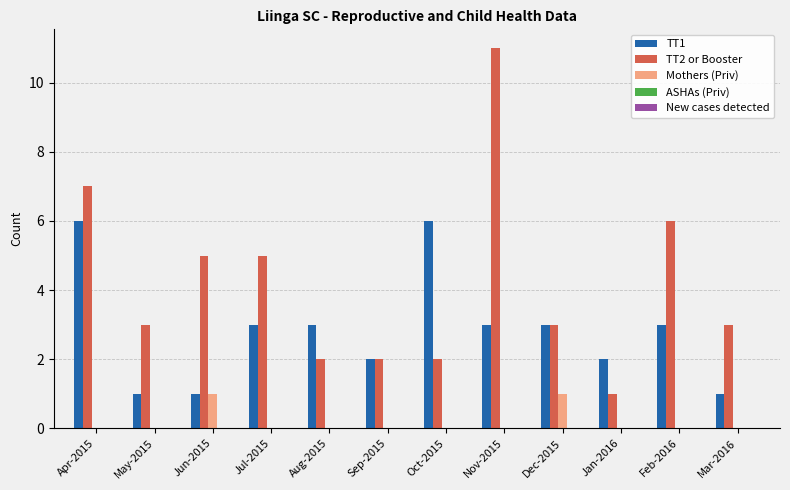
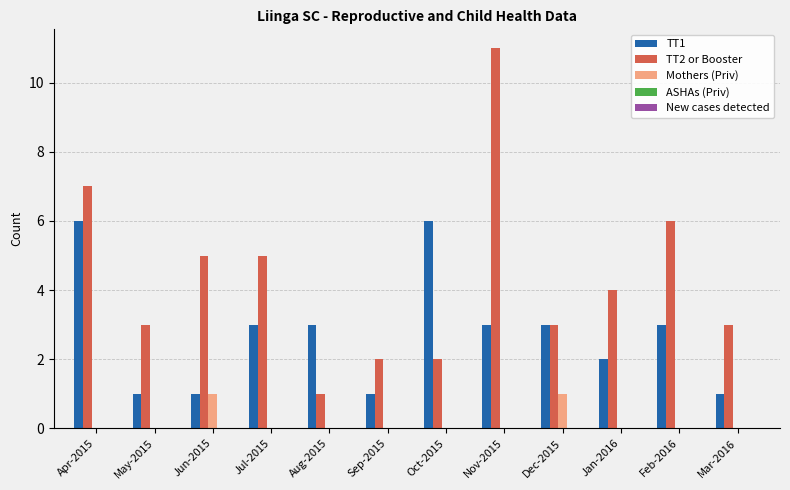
  {
    "TT1": {
      "Apr-2015": 6,
      "May-2015": 1,
      "Jun-2015": 1,
      "Jul-2015": 3,
      "Aug-2015": 3,
-     "Sep-2015": 2,
+     "Sep-2015": 1,
      "Oct-2015": 6,
      "Nov-2015": 3,
      "Dec-2015": 3,
      "Jan-2016": 2,
      "Feb-2016": 3,
      "Mar-2016": 1
    },
    "TT2 or Booster": {
      "Apr-2015": 7,
      "May-2015": 3,
      "Jun-2015": 5,
      "Jul-2015": 5,
-     "Aug-2015": 2,
+     "Aug-2015": 1,
      "Sep-2015": 2,
      "Oct-2015": 2,
      "Nov-2015": 11,
      "Dec-2015": 3,
-     "Jan-2016": 1,
+     "Jan-2016": 4,
      "Feb-2016": 6,
      "Mar-2016": 3
    },
    "Mothers (Priv)": {
      "Apr-2015": 0,
      "May-2015": 0,
      "Jun-2015": 1,
      "Jul-2015": 0,
      "Aug-2015": 0,
      "Sep-2015": 0,
      "Oct-2015": 0,
      "Nov-2015": 0,
      "Dec-2015": 1,
      "Jan-2016": 0,
      "Feb-2016": 0,
      "Mar-2016": 0
    },
    "ASHAs (Priv)": {
      "Apr-2015": 0,
      "May-2015": 0,
      "Jun-2015": 0,
      "Jul-2015": 0,
      "Aug-2015": 0,
      "Sep-2015": 0,
      "Oct-2015": 0,
      "Nov-2015": 0,
      "Dec-2015": 0,
      "Jan-2016": 0,
      "Feb-2016": 0,
      "Mar-2016": 0
    },
    "New cases detected": {
      "Apr-2015": 0,
      "May-2015": 0,
      "Jun-2015": 0,
      "Jul-2015": 0,
      "Aug-2015": 0,
      "Sep-2015": 0,
      "Oct-2015": 0,
      "Nov-2015": 0,
      "Dec-2015": 0,
      "Jan-2016": 0,
      "Feb-2016": 0,
      "Mar-2016": 0
    }
  }
